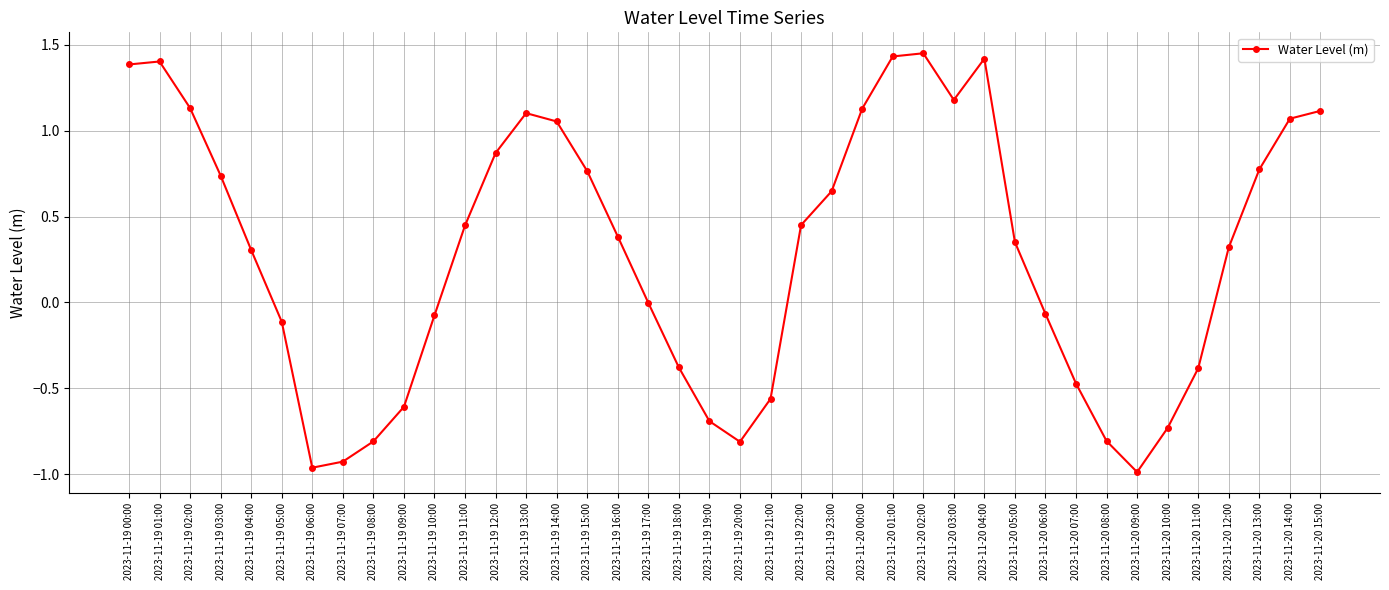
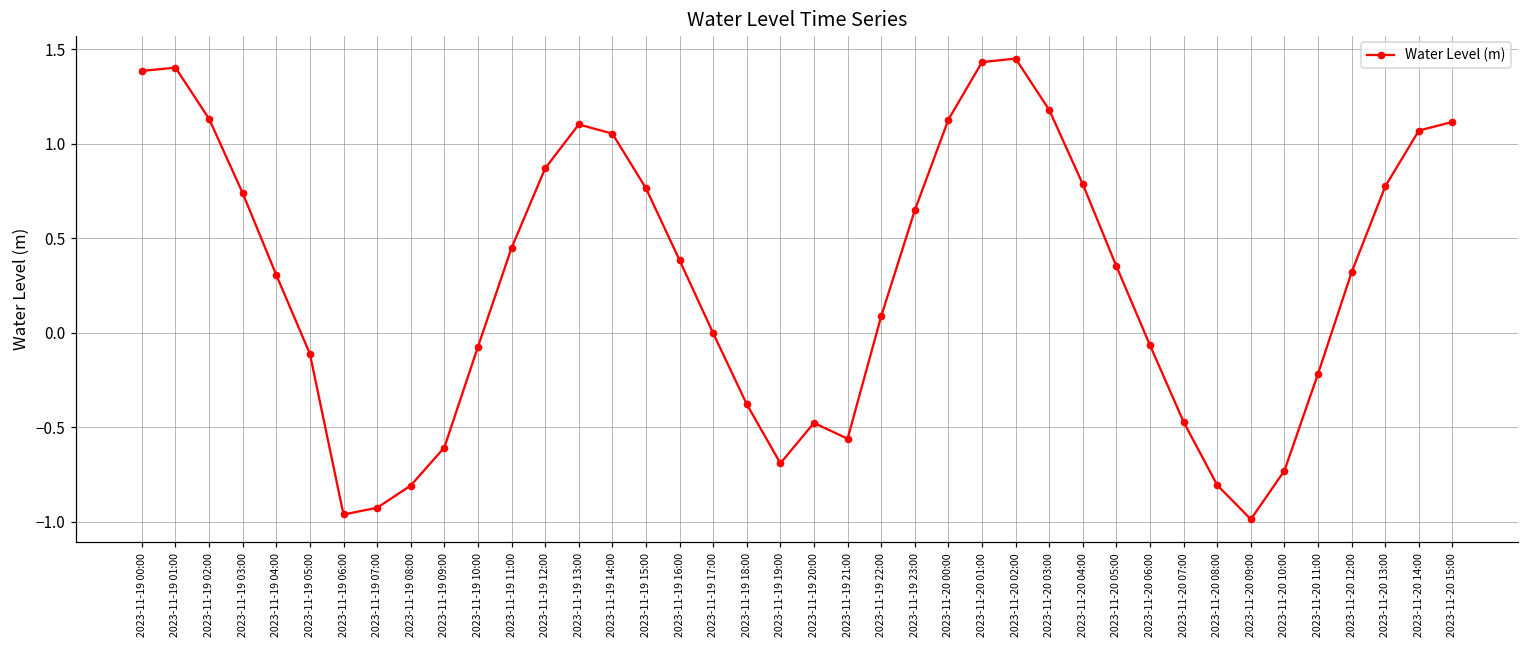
  {
    "2023-11-19 00:00": 1.39,
    "2023-11-19 01:00": 1.40,
    "2023-11-19 02:00": 1.13,
    "2023-11-19 03:00": 0.74,
    "2023-11-19 04:00": 0.31,
    "2023-11-19 05:00": -0.11,
    "2023-11-19 06:00": -0.96,
    "2023-11-19 07:00": -0.93,
    "2023-11-19 08:00": -0.81,
    "2023-11-19 09:00": -0.61,
    "2023-11-19 10:00": -0.08,
    "2023-11-19 11:00": 0.45,
    "2023-11-19 12:00": 0.87,
    "2023-11-19 13:00": 1.10,
    "2023-11-19 14:00": 1.05,
    "2023-11-19 15:00": 0.76,
    "2023-11-19 16:00": 0.38,
    "2023-11-19 17:00": 0.00,
    "2023-11-19 18:00": -0.38,
    "2023-11-19 19:00": -0.69,
-   "2023-11-19 20:00": -0.81,
+   "2023-11-19 20:00": -0.48,
    "2023-11-19 21:00": -0.56,
-   "2023-11-19 22:00": 0.45,
+   "2023-11-19 22:00": 0.09,
    "2023-11-19 23:00": 0.65,
    "2023-11-20 00:00": 1.13,
    "2023-11-20 01:00": 1.43,
    "2023-11-20 02:00": 1.45,
    "2023-11-20 03:00": 1.18,
-   "2023-11-20 04:00": 1.42,
+   "2023-11-20 04:00": 0.79,
    "2023-11-20 05:00": 0.35,
    "2023-11-20 06:00": -0.07,
    "2023-11-20 07:00": -0.47,
    "2023-11-20 08:00": -0.81,
    "2023-11-20 09:00": -0.99,
    "2023-11-20 10:00": -0.73,
-   "2023-11-20 11:00": -0.38,
+   "2023-11-20 11:00": -0.22,
    "2023-11-20 12:00": 0.32,
    "2023-11-20 13:00": 0.77,
    "2023-11-20 14:00": 1.07,
    "2023-11-20 15:00": 1.12
  }
